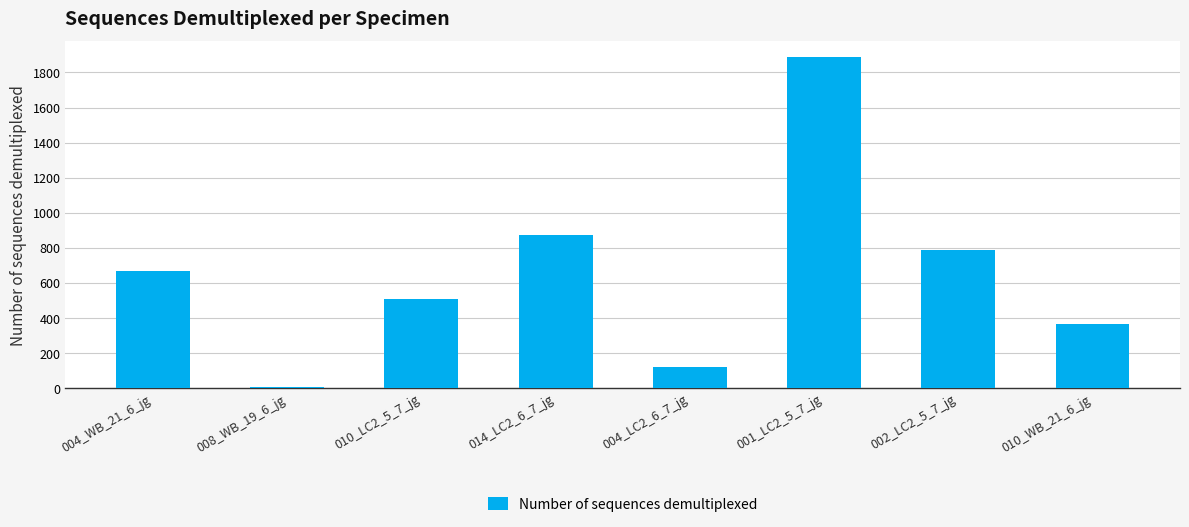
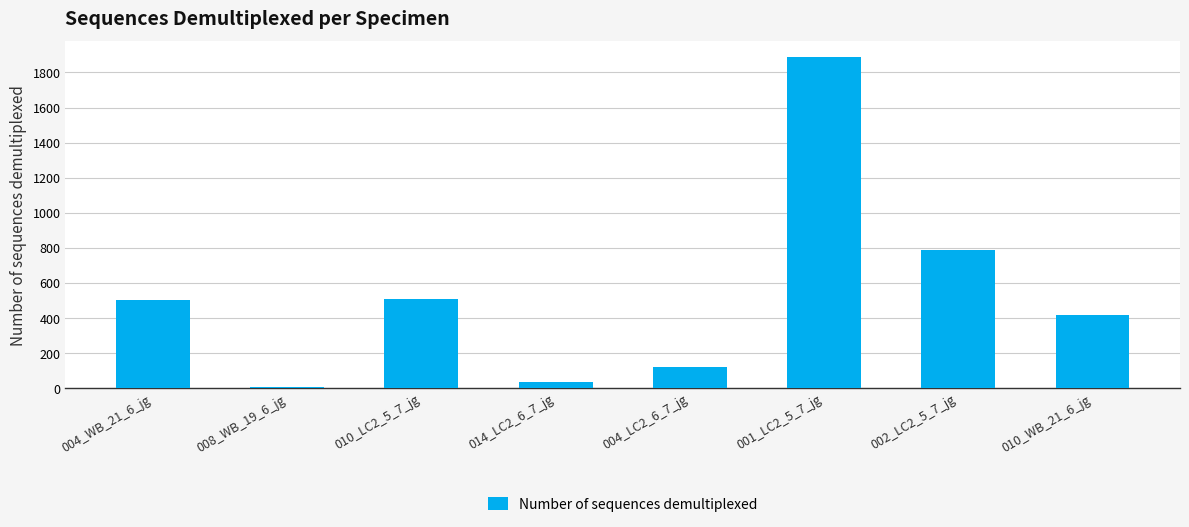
  {
-   "004_WB_21_6_jg": 670,
+   "004_WB_21_6_jg": 500,
    "010_LC2_5_7_jg": 510,
-   "014_LC2_6_7_jg": 880,
+   "014_LC2_6_7_jg": 40,
    "004_LC2_6_7_jg": 120,
    "001_LC2_5_7_jg": 1890,
    "002_LC2_5_7_jg": 790,
-   "010_WB_21_6_jg": 360
+   "010_WB_21_6_jg": 420
  }
